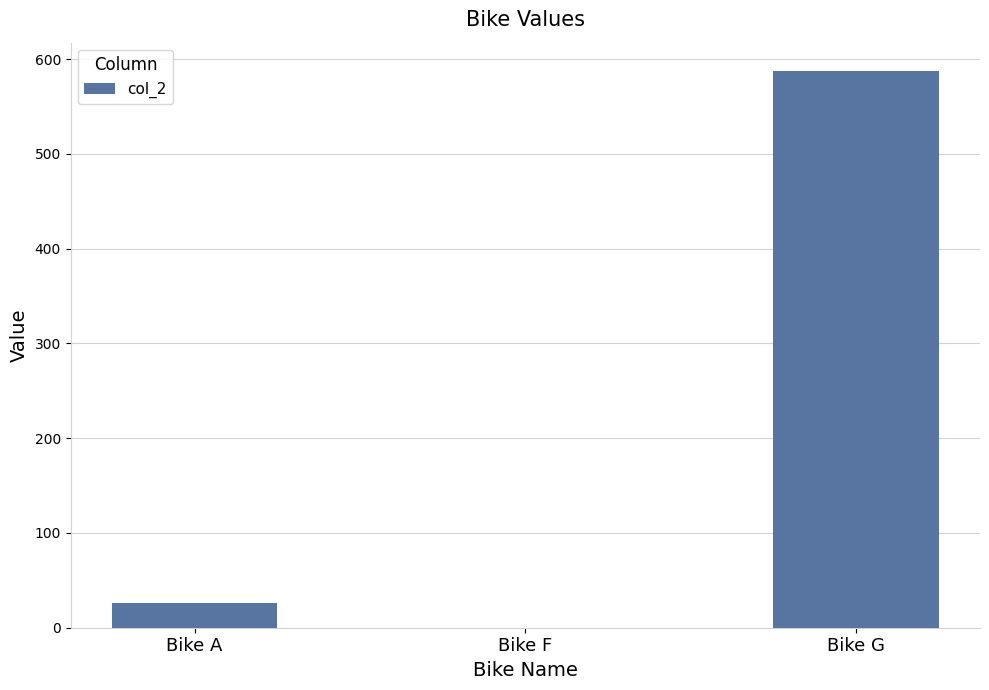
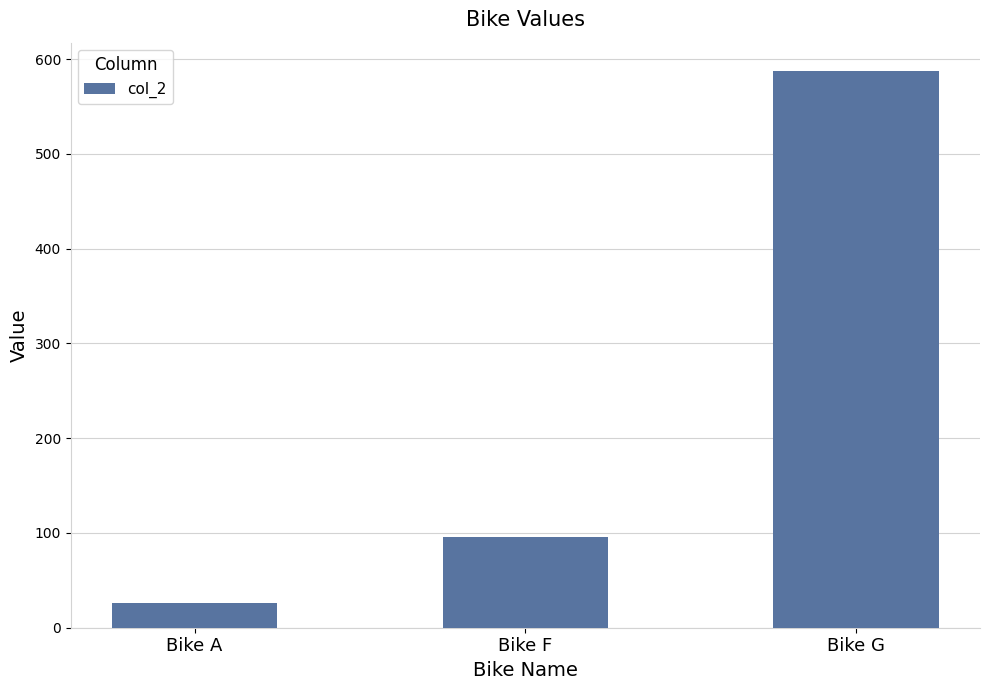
  {
    "Bike A": 30,
-   "Bike F": 0,
+   "Bike F": 100,
    "Bike G": 590
  }
